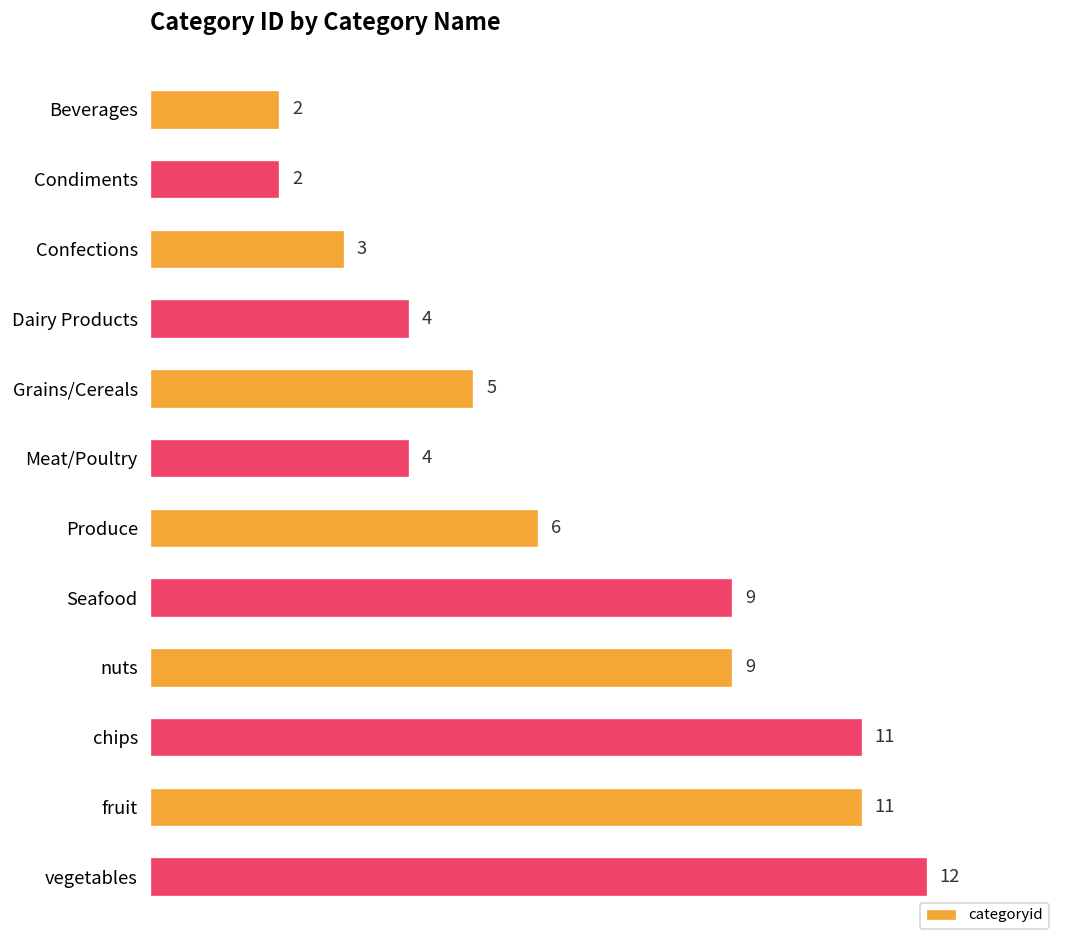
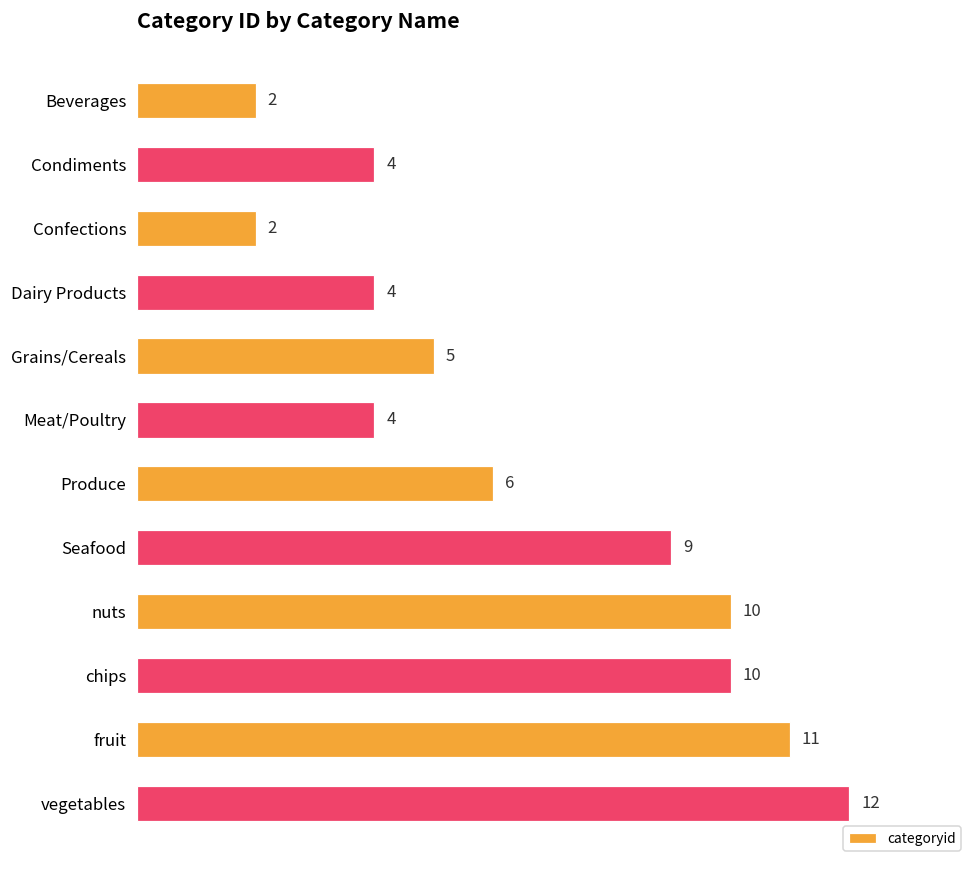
  {
    "Beverages": 2,
-   "Condiments": 2,
-   "Confections": 3,
+   "Condiments": 4,
+   "Confections": 2,
    "Dairy Products": 4,
    "Grains/Cereals": 5,
    "Meat/Poultry": 4,
    "Produce": 6,
    "Seafood": 9,
-   "nuts": 9,
-   "chips": 11,
+   "nuts": 10,
+   "chips": 10,
    "fruit": 11,
    "vegetables": 12
  }
